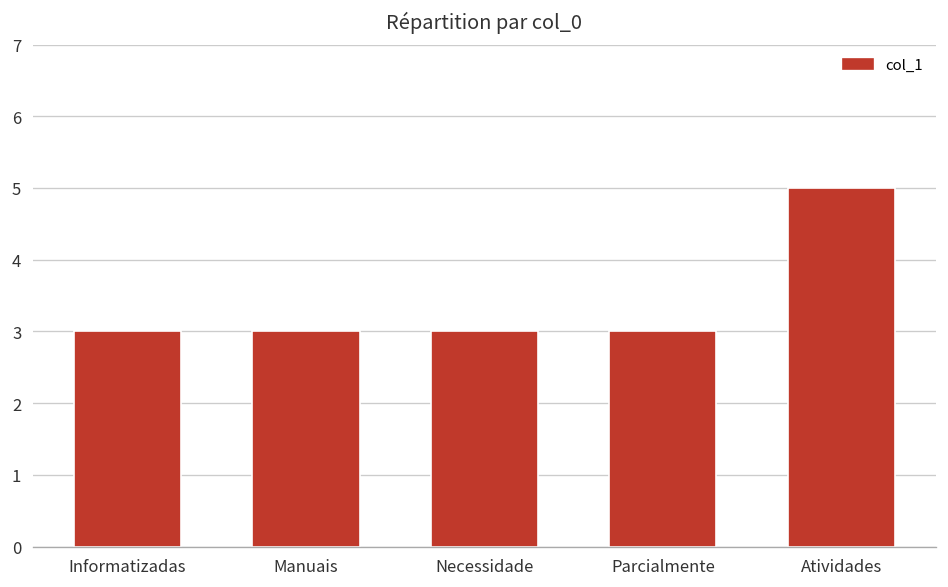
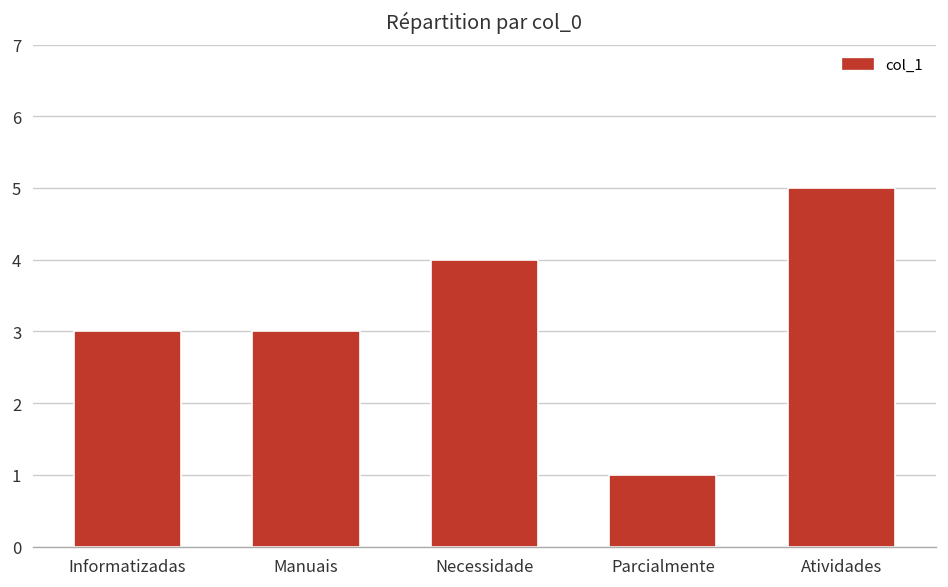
  {
    "Informatizadas": 3,
    "Manuais": 3,
-   "Necessidade": 3,
-   "Parcialmente": 3,
+   "Necessidade": 4,
+   "Parcialmente": 1,
    "Atividades": 5
  }
